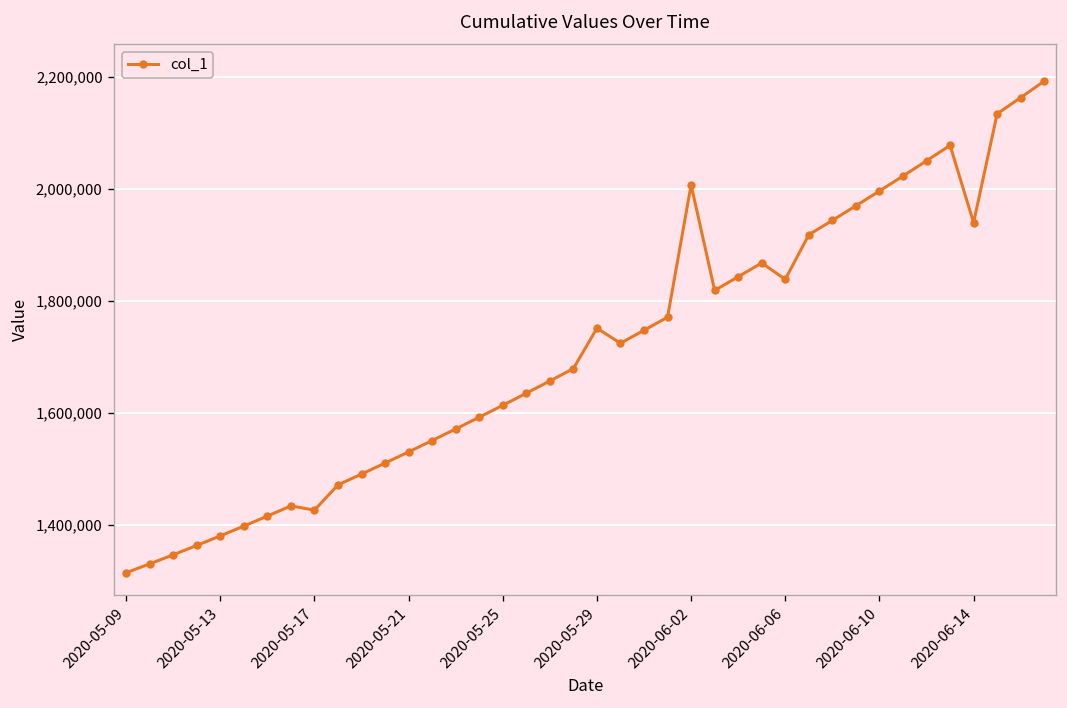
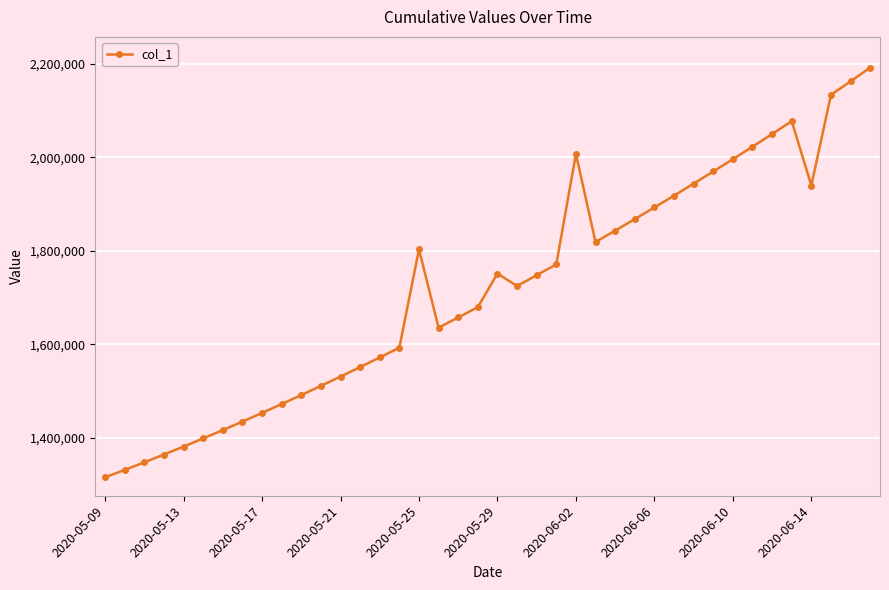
  {
    "2020-05-09": "1,320,000",
    "2020-05-13": "1,380,000",
-   "2020-05-17": "1,430,000",
+   "2020-05-17": "1,450,000",
    "2020-05-21": "1,530,000",
-   "2020-05-25": "1,610,000",
+   "2020-05-25": "1,800,000",
    "2020-05-29": "1,750,000",
    "2020-06-02": "2,010,000",
-   "2020-06-06": "1,840,000",
+   "2020-06-06": "1,890,000",
    "2020-06-10": "2,000,000",
    "2020-06-14": "1,940,000"
  }
